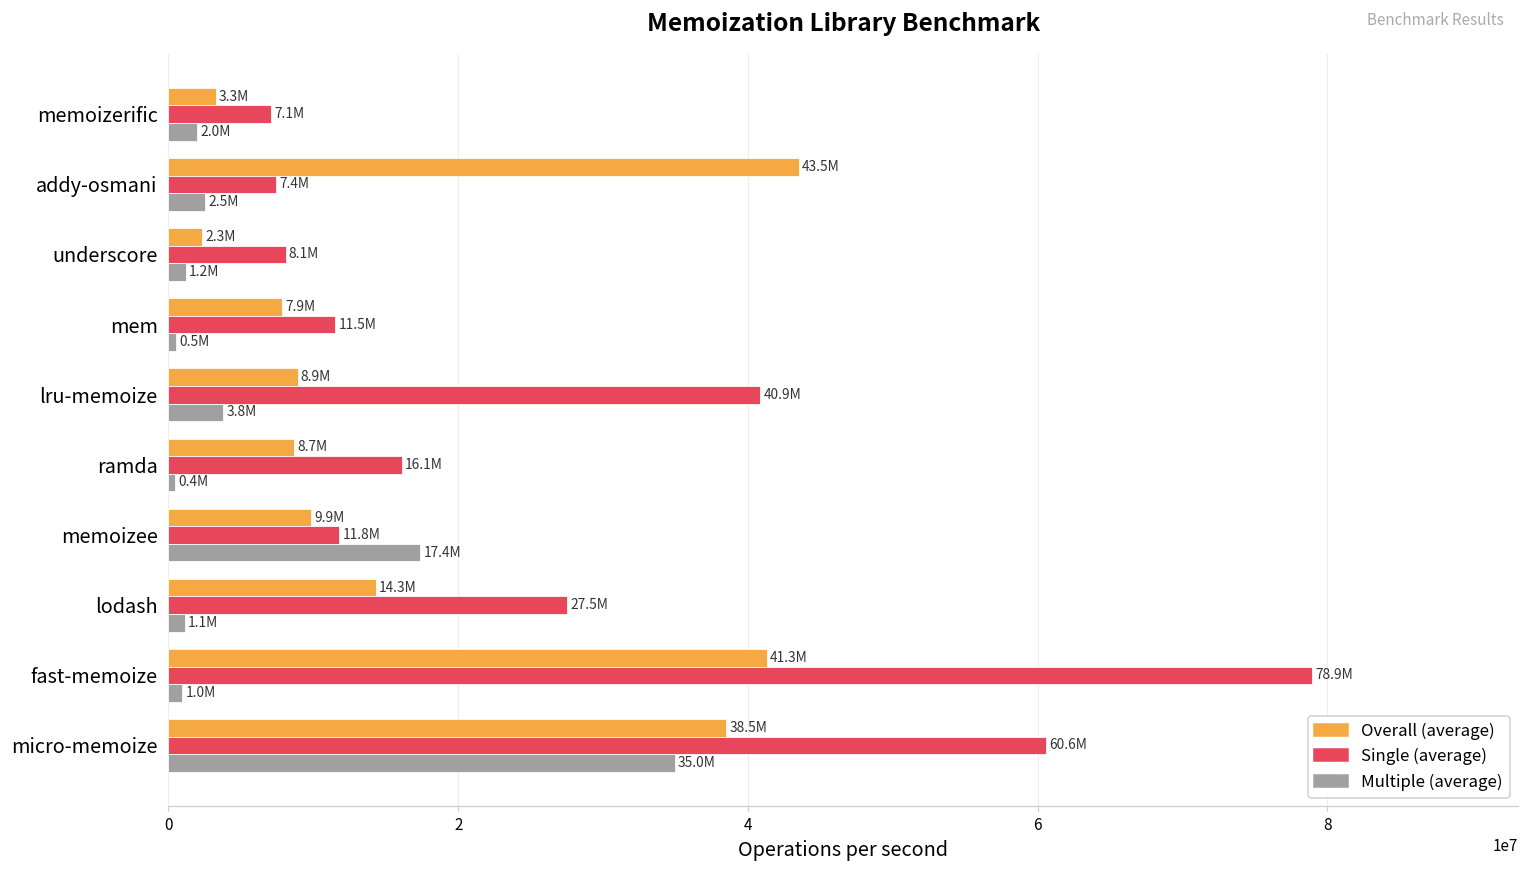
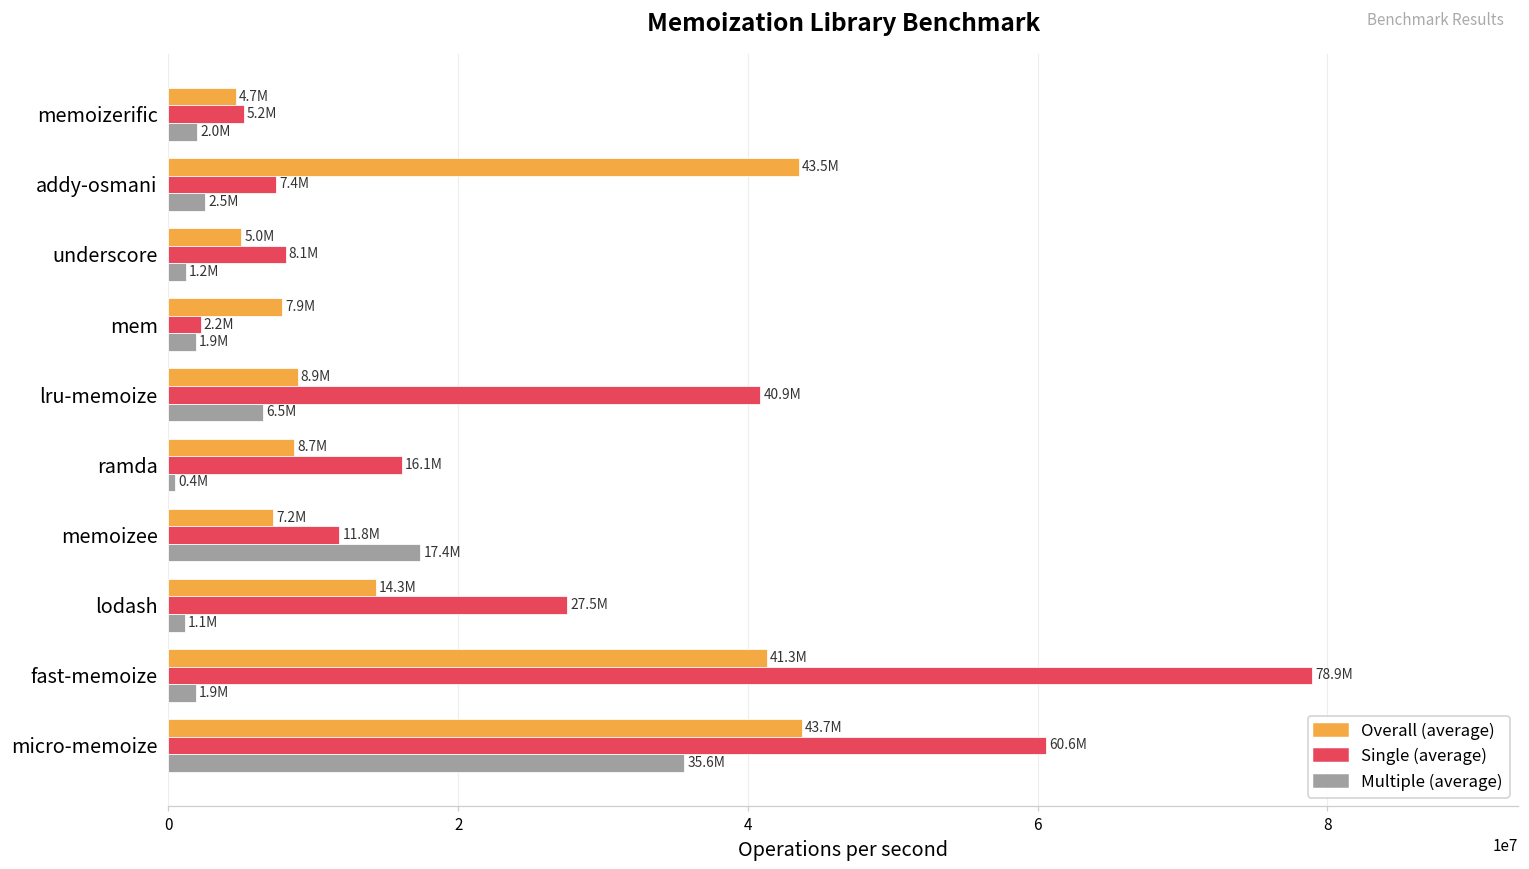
  {
    "Overall (average)": {
-     "memoizerific": "3.3M",
+     "memoizerific": "4.7M",
      "addy-osmani": "43.5M",
-     "underscore": "2.3M",
+     "underscore": "5.0M",
      "mem": "7.9M",
      "lru-memoize": "8.9M",
      "ramda": "8.7M",
-     "memoizee": "9.9M",
+     "memoizee": "7.2M",
      "lodash": "14.3M",
      "fast-memoize": "41.3M",
-     "micro-memoize": "38.5M"
+     "micro-memoize": "43.7M"
    },
    "Single (average)": {
-     "memoizerific": "7.1M",
+     "memoizerific": "5.2M",
      "addy-osmani": "7.4M",
      "underscore": "8.1M",
-     "mem": "11.5M",
+     "mem": "2.2M",
      "lru-memoize": "40.9M",
      "ramda": "16.1M",
      "memoizee": "11.8M",
      "lodash": "27.5M",
      "fast-memoize": "78.9M",
      "micro-memoize": "60.6M"
    },
    "Multiple (average)": {
      "memoizerific": "2.0M",
      "addy-osmani": "2.5M",
      "underscore": "1.2M",
-     "mem": "0.5M",
-     "lru-memoize": "3.8M",
+     "mem": "1.9M",
+     "lru-memoize": "6.5M",
      "ramda": "0.4M",
      "memoizee": "17.4M",
      "lodash": "1.1M",
-     "fast-memoize": "1.0M",
-     "micro-memoize": "35.0M"
+     "fast-memoize": "1.9M",
+     "micro-memoize": "35.6M"
    }
  }
